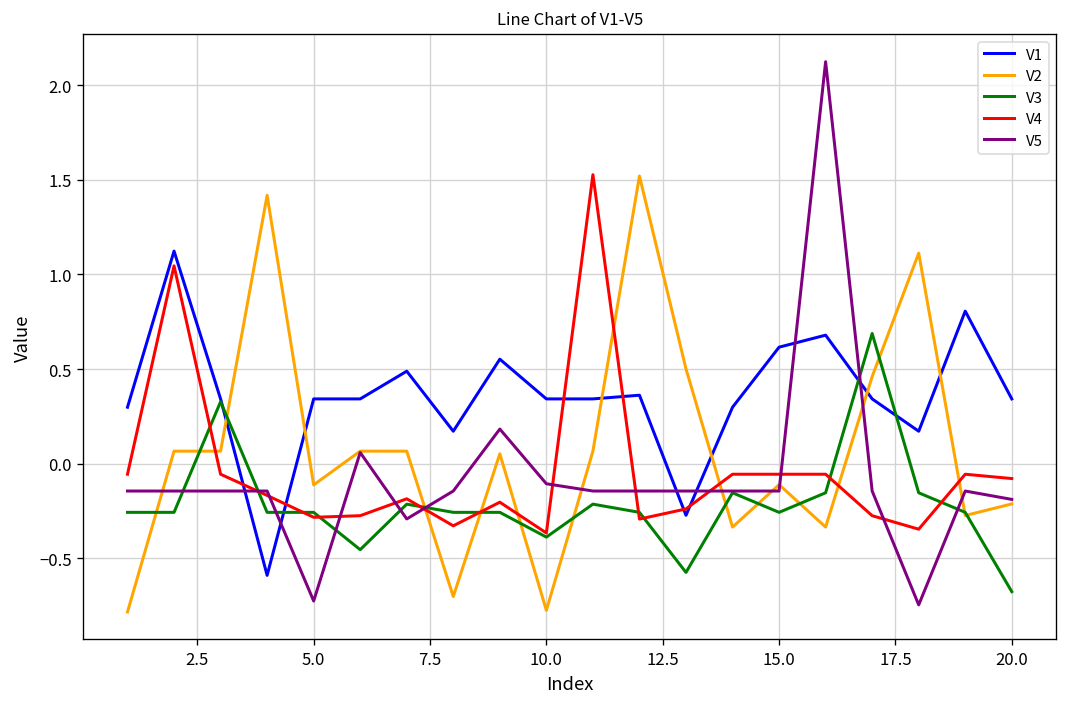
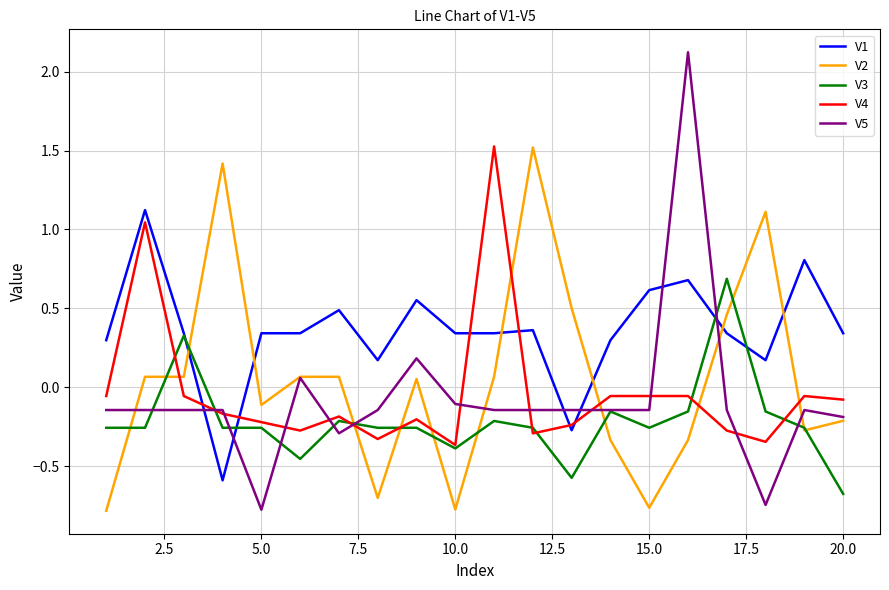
  {
    "V1": {
      "5.0": 0.34,
      "10.0": 0.34,
      "15.0": 0.62,
      "20.0": 0.34
    },
    "V2": {
      "5.0": -0.11,
      "10.0": -0.77,
-     "15.0": -0.11,
+     "15.0": -0.76,
      "20.0": -0.21
    },
    "V3": {
      "5.0": -0.26,
      "10.0": -0.39,
      "15.0": -0.26,
      "20.0": -0.68
    },
    "V4": {
-     "5.0": -0.28,
+     "5.0": -0.22,
      "10.0": -0.37,
      "15.0": -0.06,
      "20.0": -0.08
    },
    "V5": {
-     "5.0": -0.73,
+     "5.0": -0.78,
      "10.0": -0.11,
      "15.0": -0.14,
      "20.0": -0.19
    }
  }
